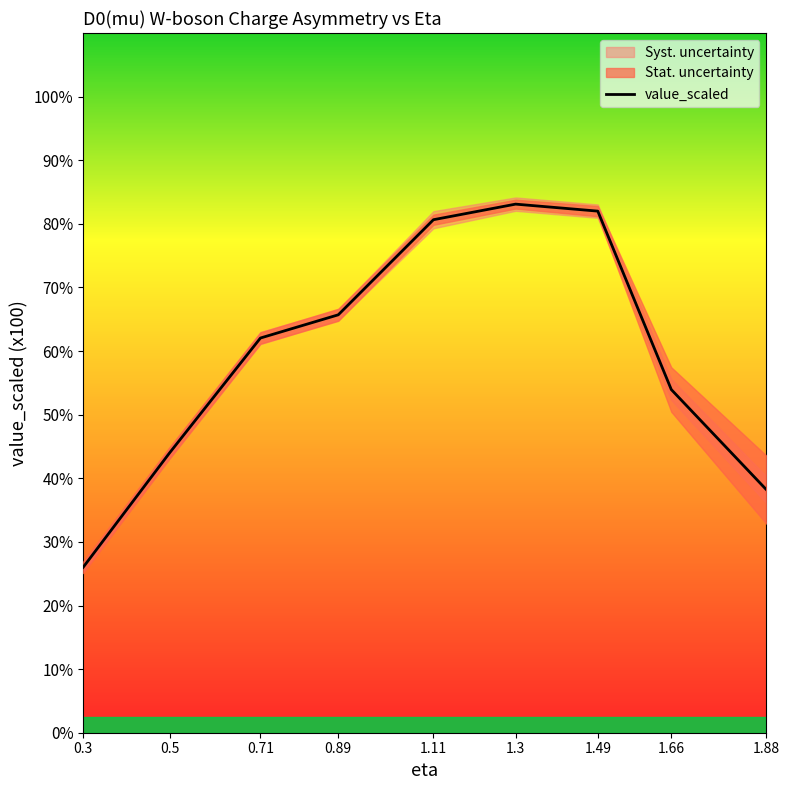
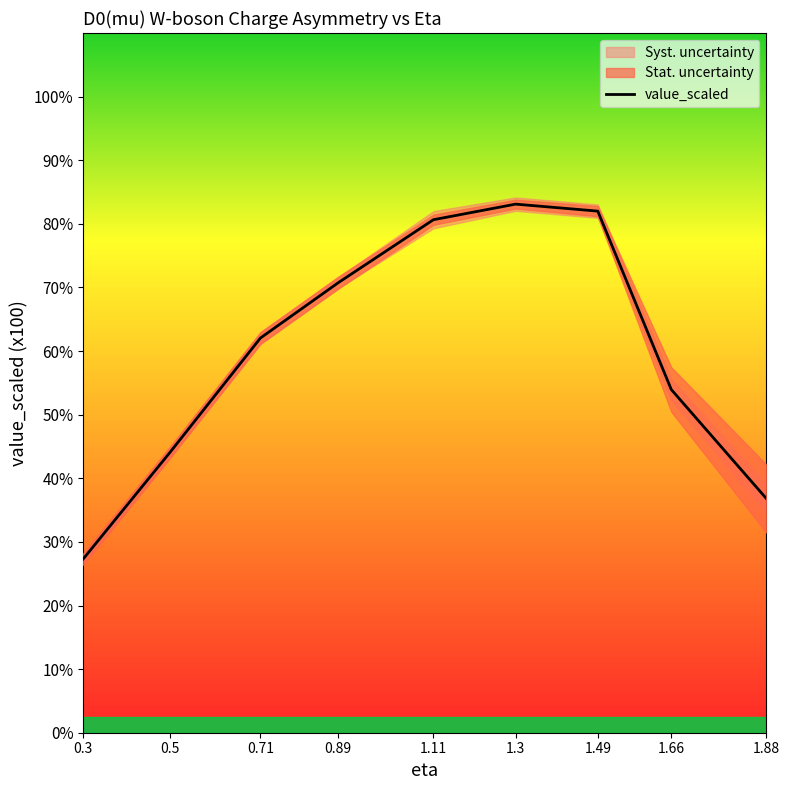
  {
    "value_scaled": {
-     "0.3": "26%",
+     "0.3": "27%",
      "0.5": "44%",
      "0.71": "62%",
-     "0.89": "66%",
+     "0.89": "71%",
      "1.11": "81%",
      "1.3": "83%",
      "1.49": "82%",
      "1.66": "54%",
-     "1.88": "38%"
+     "1.88": "37%"
    }
  }
